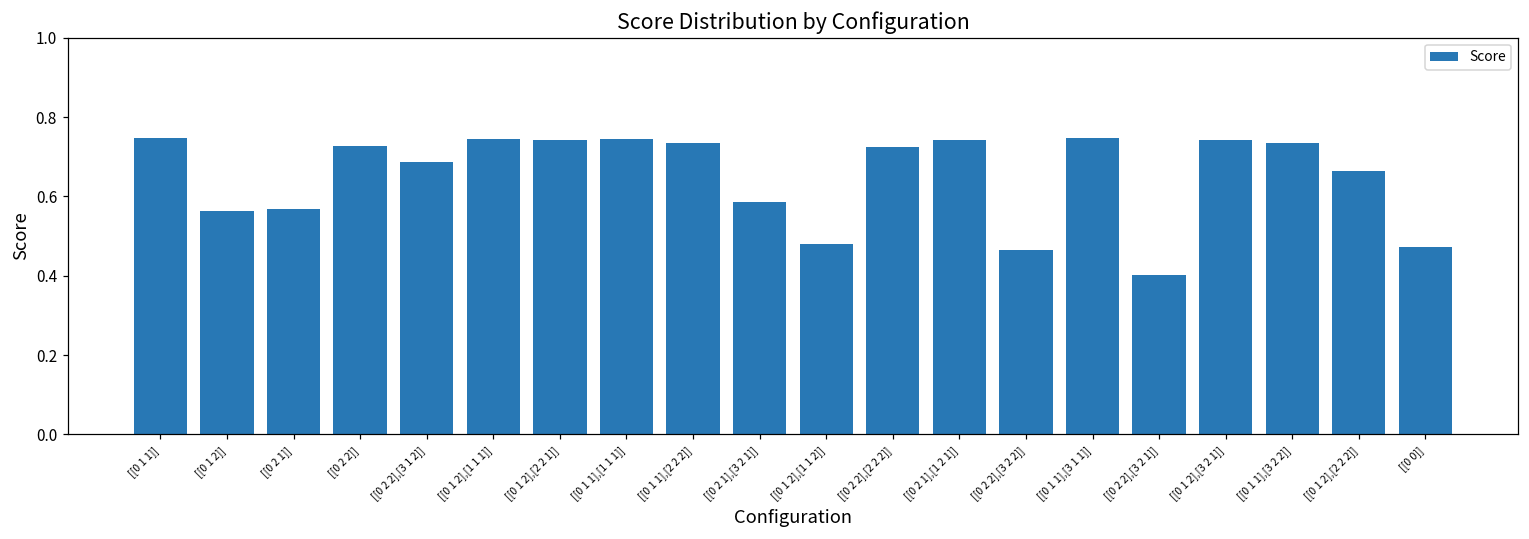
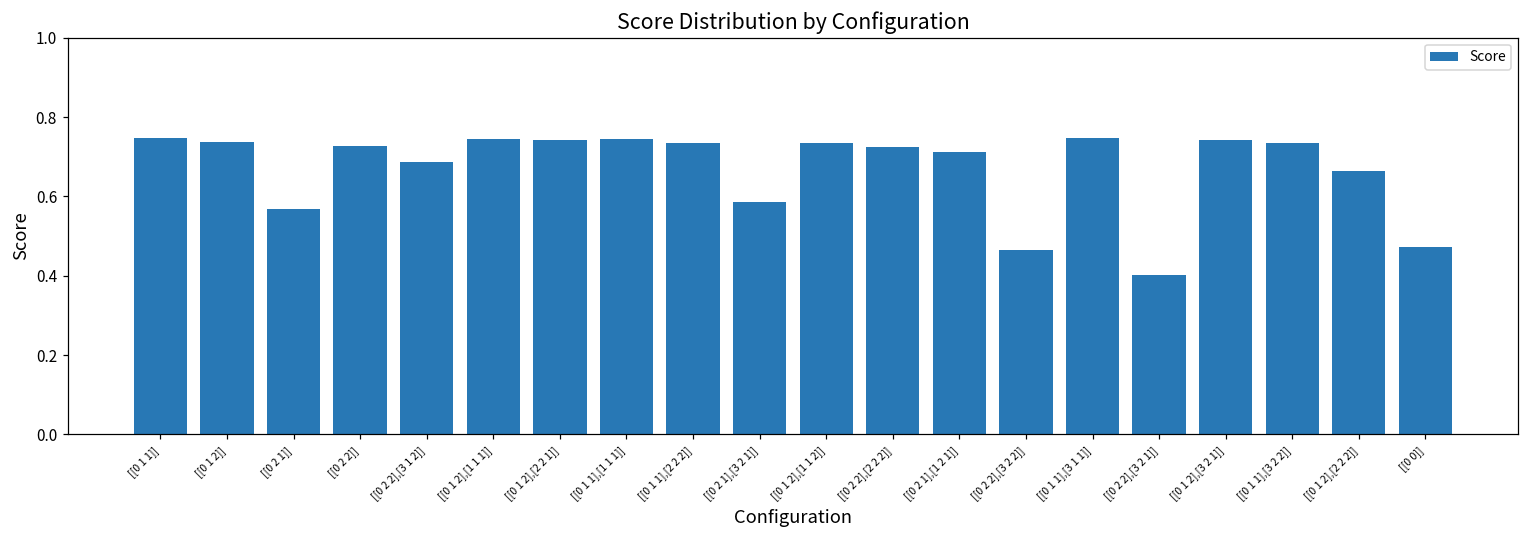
  {
    "[[0 1 1]]": 0.75,
-   "[[0 1 2]]": 0.56,
+   "[[0 1 2]]": 0.74,
    "[[0 2 1]]": 0.57,
    "[[0 2 2]]": 0.73,
    "[[0 2 2],[3 1 2]]": 0.69,
    "[[0 1 2],[1 1 1]]": 0.74,
    "[[0 1 2],[2 2 1]]": 0.74,
    "[[0 1 1],[1 1 1]]": 0.75,
    "[[0 1 1],[2 2 2]]": 0.74,
    "[[0 2 1],[3 2 1]]": 0.59,
-   "[[0 1 2],[1 1 2]]": 0.48,
+   "[[0 1 2],[1 1 2]]": 0.74,
    "[[0 2 2],[2 2 2]]": 0.72,
-   "[[0 2 1],[1 2 1]]": 0.74,
+   "[[0 2 1],[1 2 1]]": 0.71,
    "[[0 2 2],[3 2 2]]": 0.47,
    "[[0 1 1],[3 1 1]]": 0.75,
    "[[0 2 2],[3 2 1]]": 0.40,
    "[[0 1 2],[3 2 1]]": 0.74,
    "[[0 1 1],[3 2 2]]": 0.74,
    "[[0 1 2],[2 2 2]]": 0.66,
    "[[0 0]]": 0.47
  }
